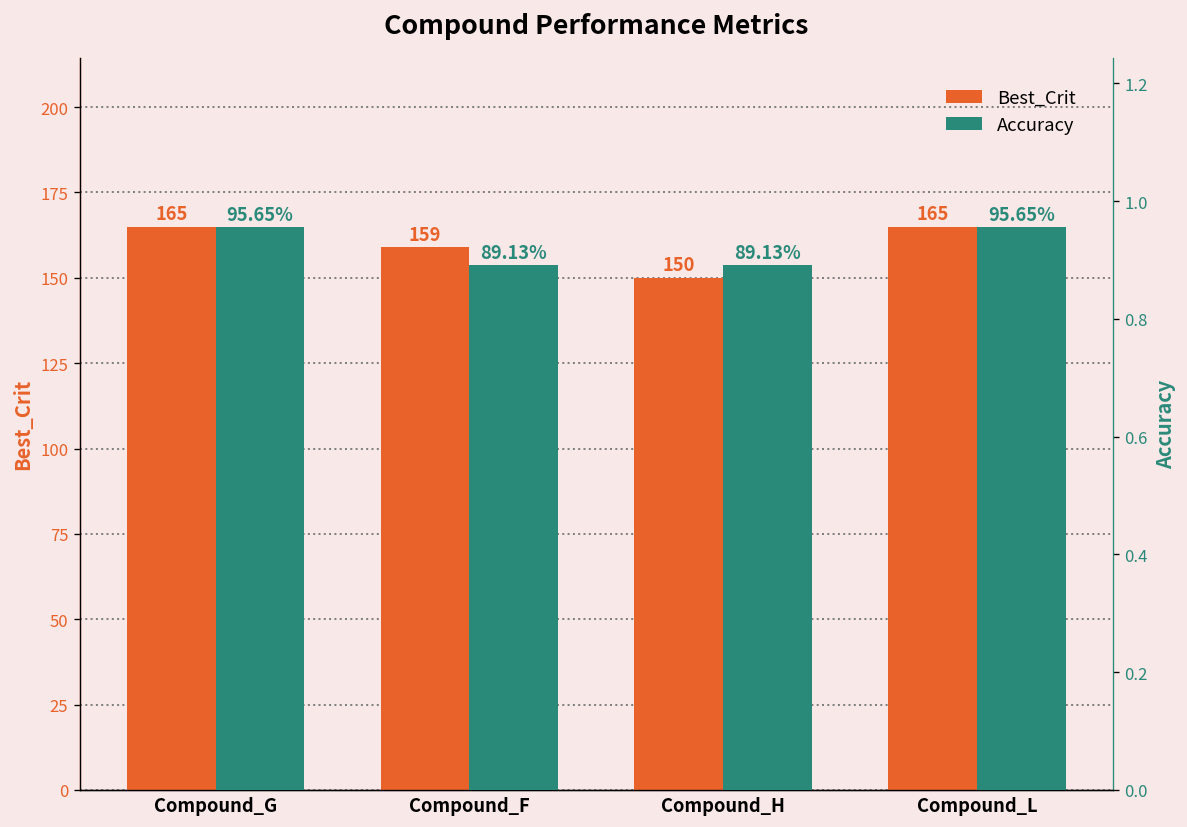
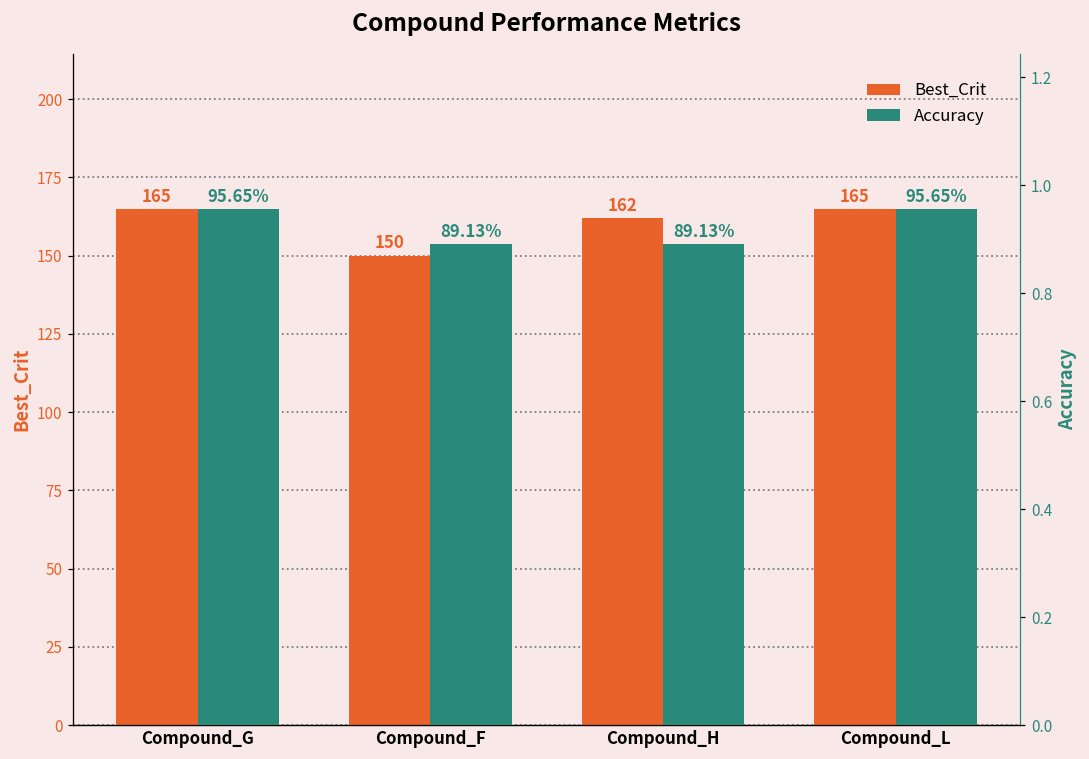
  {
    "Best_Crit": {
      "Compound_G": "165",
-     "Compound_F": "159",
-     "Compound_H": "150",
+     "Compound_F": "150",
+     "Compound_H": "162",
      "Compound_L": "165"
    },
    "Accuracy": {
      "Compound_G": "95.65%",
      "Compound_F": "89.13%",
      "Compound_H": "89.13%",
      "Compound_L": "95.65%"
    }
  }
